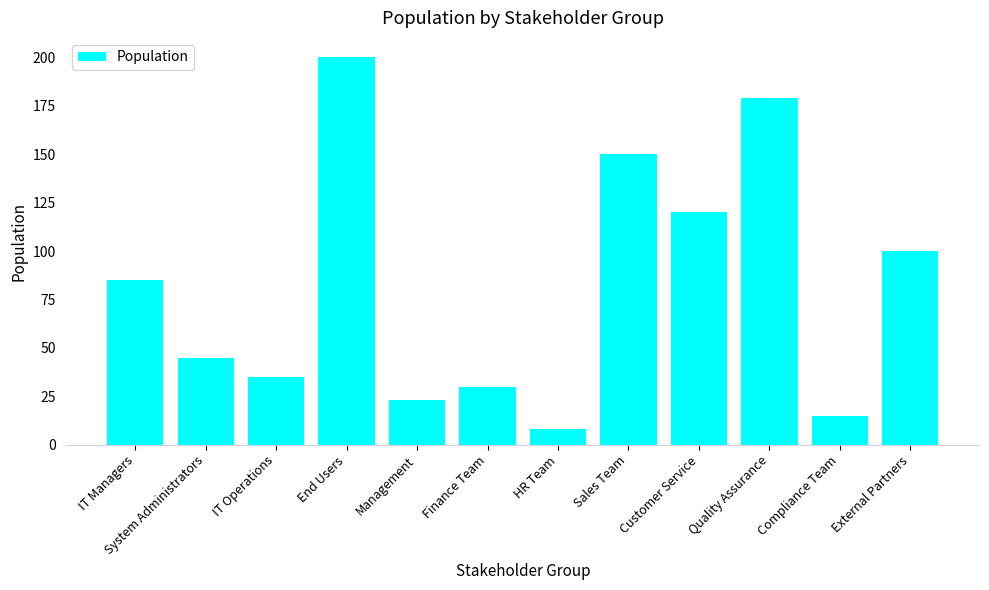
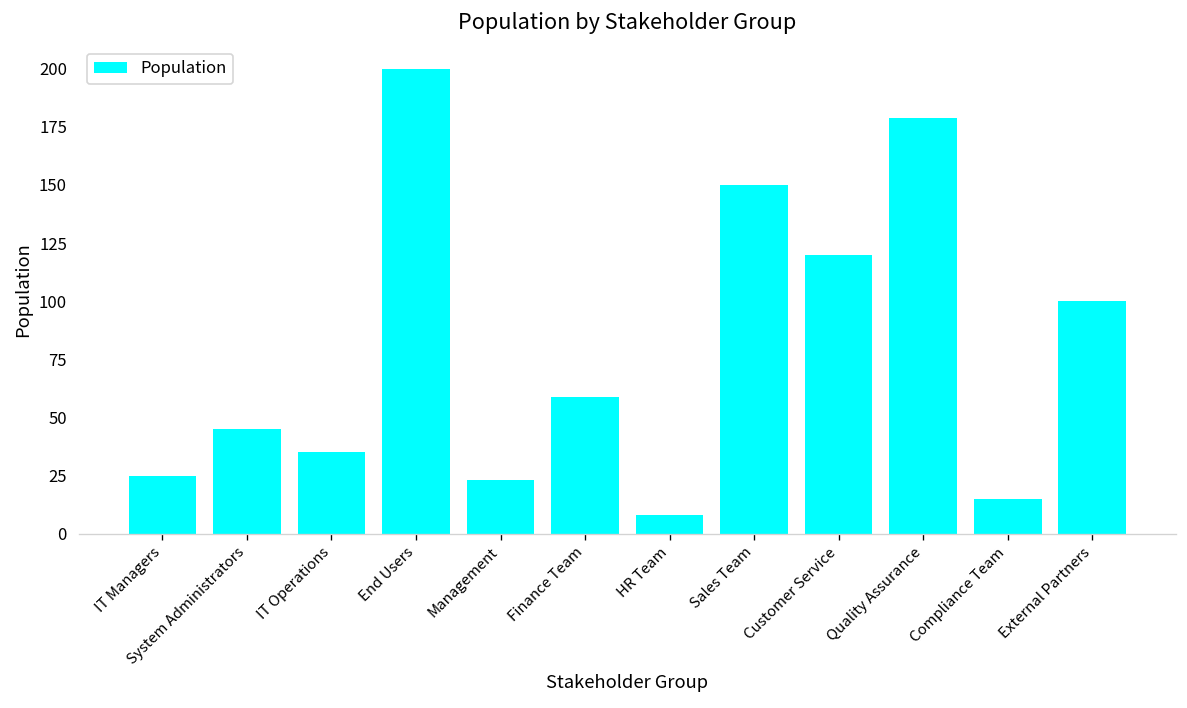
  {
-   "IT Managers": 85,
+   "IT Managers": 25,
    "System Administrators": 45,
    "IT Operations": 35,
    "End Users": 200,
    "Management": 23,
-   "Finance Team": 30,
+   "Finance Team": 59,
    "HR Team": 8,
    "Sales Team": 150,
    "Customer Service": 120,
    "Quality Assurance": 179,
    "Compliance Team": 15,
    "External Partners": 100
  }
